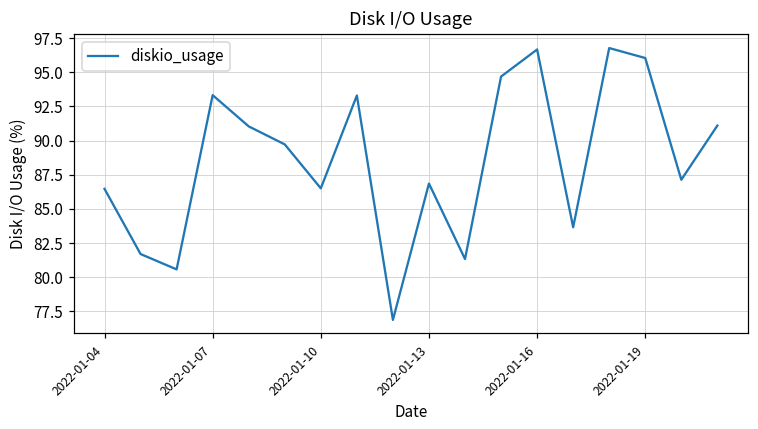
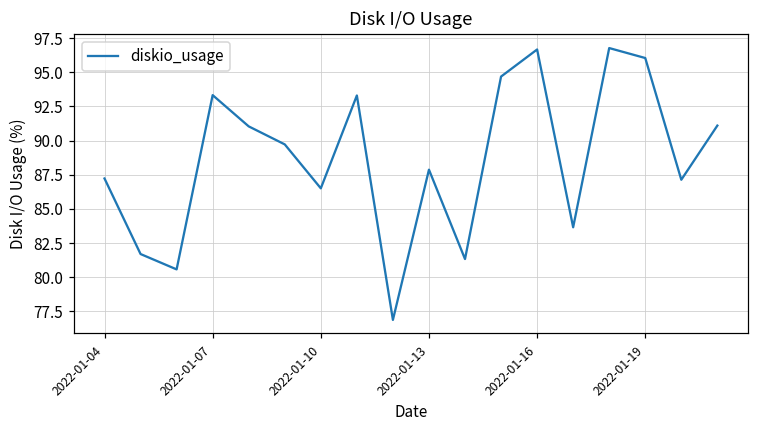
  {
-   "2022-01-04": 86.5,
+   "2022-01-04": 87.2,
    "2022-01-07": 93.3,
    "2022-01-10": 86.5,
-   "2022-01-13": 86.9,
+   "2022-01-13": 87.9,
    "2022-01-16": 96.7,
    "2022-01-19": 96.0
  }
